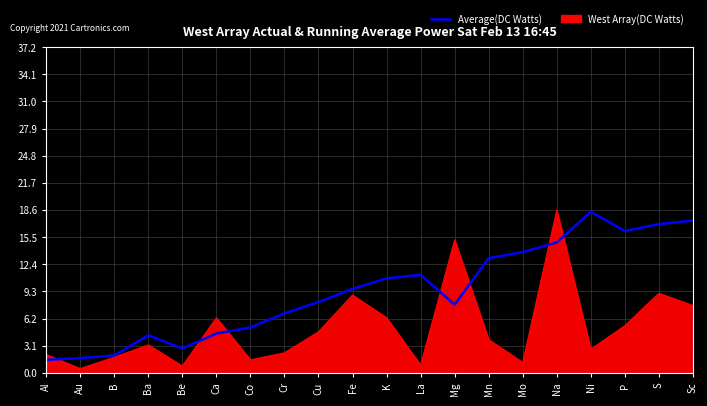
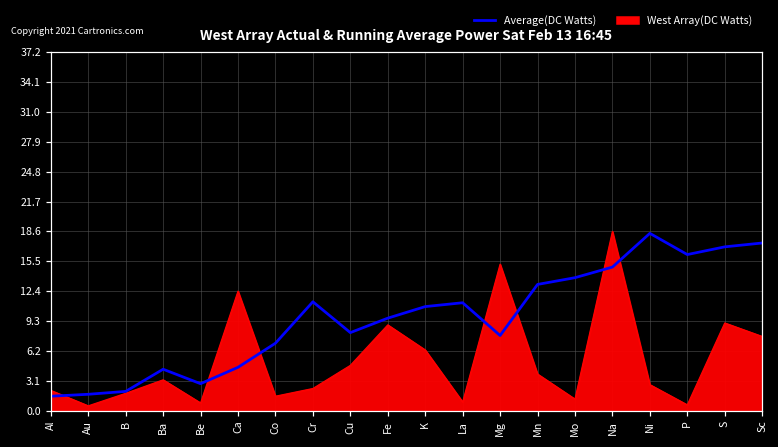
  {
    "West Array(DC Watts)": {
      "Al": 2,
      "Au": 1,
      "Ba": 3,
      "Be": 1,
-     "Ca": 6,
+     "Ca": 12,
      "Co": 2,
      "Cr": 2,
      "Cu": 5,
      "Fe": 9,
      "K": 6,
      "La": 1,
      "Mg": 15,
      "Mn": 4,
      "Mo": 1,
      "Na": 19,
      "Ni": 3,
-     "P": 5,
+     "P": 1,
      "S": 9,
      "Sc": 8
    },
    "Average(DC Watts)": {
      "Al": 2,
      "Au": 2,
      "Ba": 4,
      "Be": 3,
      "Ca": 5,
-     "Co": 5,
-     "Cr": 7,
+     "Co": 7,
+     "Cr": 11,
      "Cu": 8,
      "Fe": 10,
      "K": 11,
      "La": 11,
      "Mg": 8,
      "Mn": 13,
      "Mo": 14,
      "Na": 15,
      "Ni": 18,
      "P": 16,
      "S": 17,
      "Sc": 17
    }
  }
